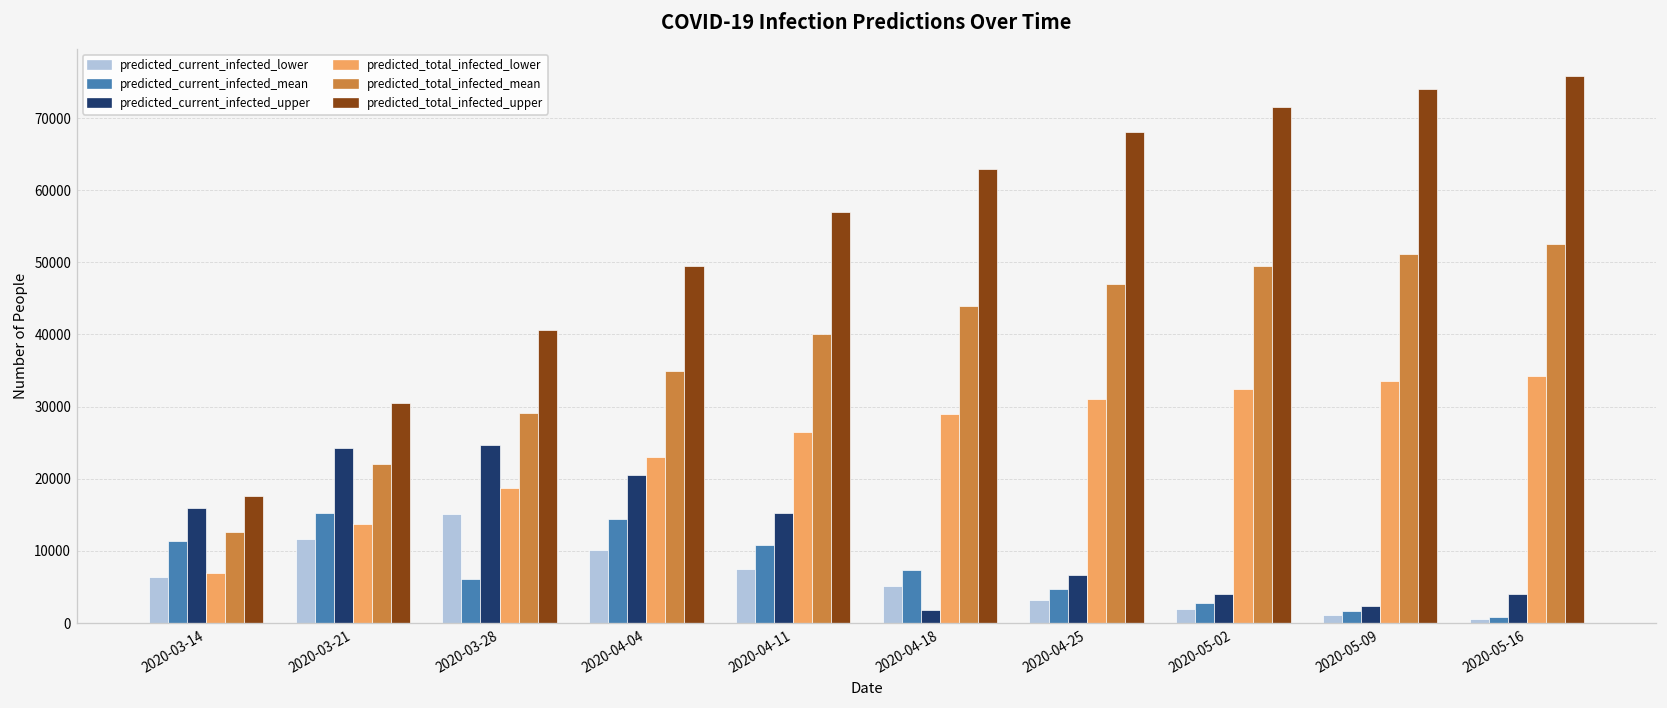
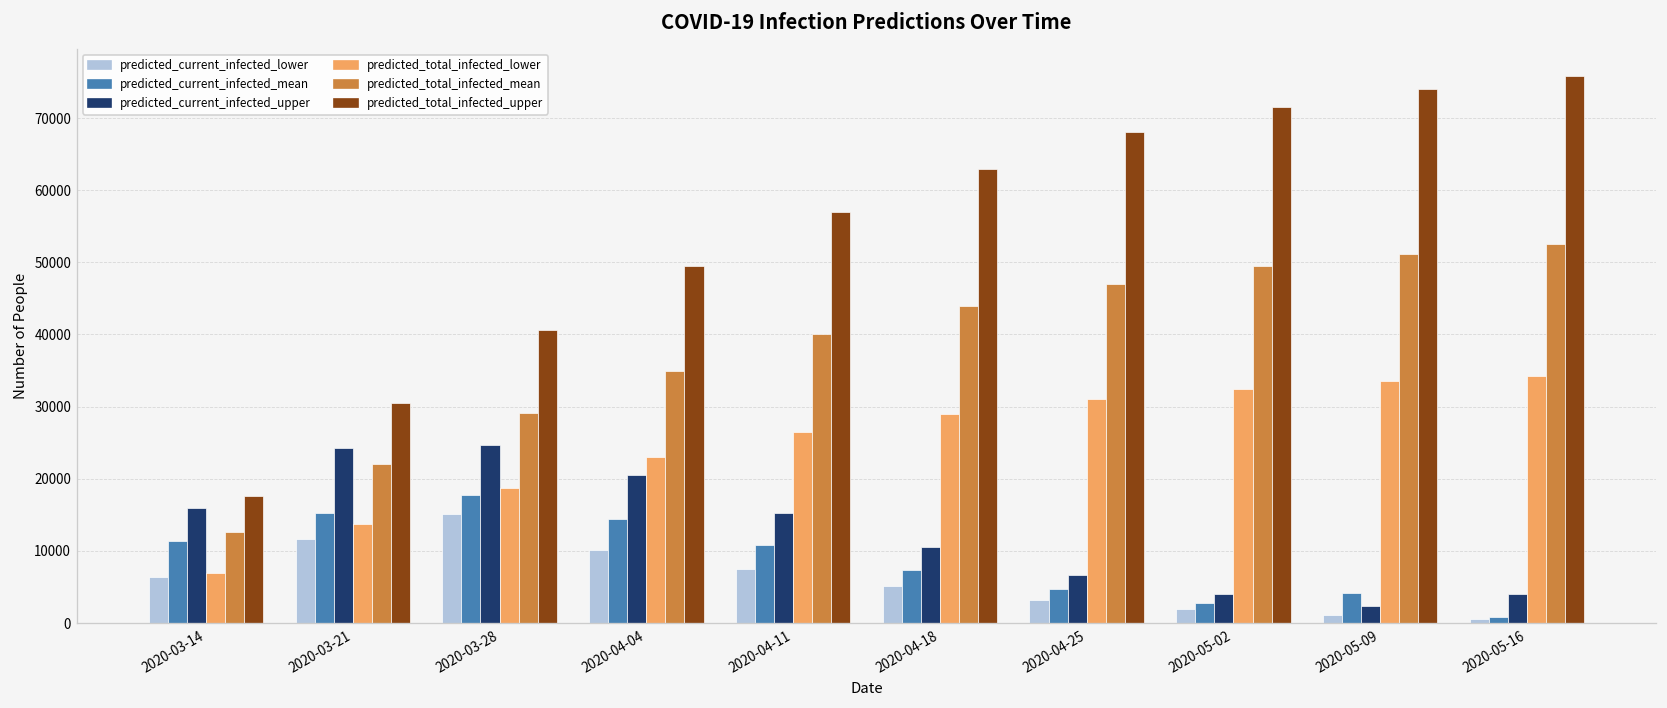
  {
    "predicted_current_infected_lower": {
      "2020-03-14": 6000,
      "2020-03-21": 12000,
      "2020-03-28": 15000,
      "2020-04-04": 10000,
      "2020-04-11": 8000,
      "2020-04-18": 5000,
      "2020-04-25": 3000,
      "2020-05-02": 2000,
      "2020-05-09": 1000,
      "2020-05-16": 1000
    },
    "predicted_current_infected_mean": {
      "2020-03-14": 11000,
      "2020-03-21": 15000,
-     "2020-03-28": 6000,
+     "2020-03-28": 18000,
      "2020-04-04": 15000,
      "2020-04-11": 11000,
      "2020-04-18": 7000,
      "2020-04-25": 5000,
      "2020-05-02": 3000,
-     "2020-05-09": 2000,
+     "2020-05-09": 4000,
      "2020-05-16": 1000
    },
    "predicted_current_infected_upper": {
      "2020-03-14": 16000,
      "2020-03-21": 24000,
      "2020-03-28": 25000,
      "2020-04-04": 21000,
      "2020-04-11": 15000,
-     "2020-04-18": 2000,
+     "2020-04-18": 11000,
      "2020-04-25": 7000,
      "2020-05-02": 4000,
      "2020-05-09": 2000,
      "2020-05-16": 4000
    },
    "predicted_total_infected_upper": {
      "2020-03-14": 18000,
      "2020-03-21": 31000,
      "2020-03-28": 41000,
      "2020-04-04": 50000,
      "2020-04-11": 57000,
      "2020-04-18": 63000,
      "2020-04-25": 68000,
      "2020-05-02": 72000,
      "2020-05-09": 74000,
      "2020-05-16": 76000
    }
  }
